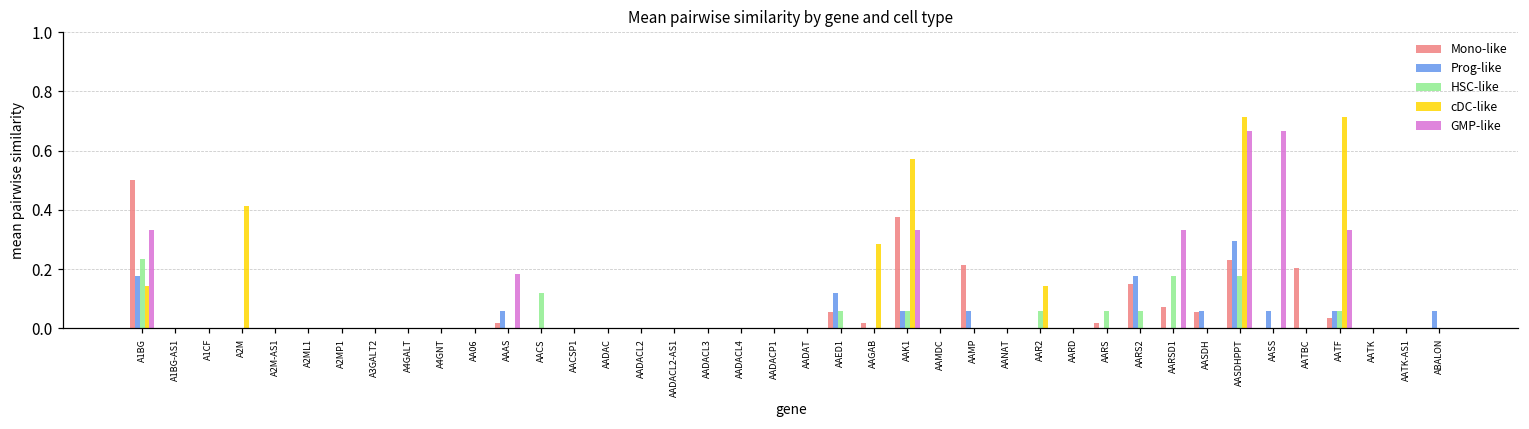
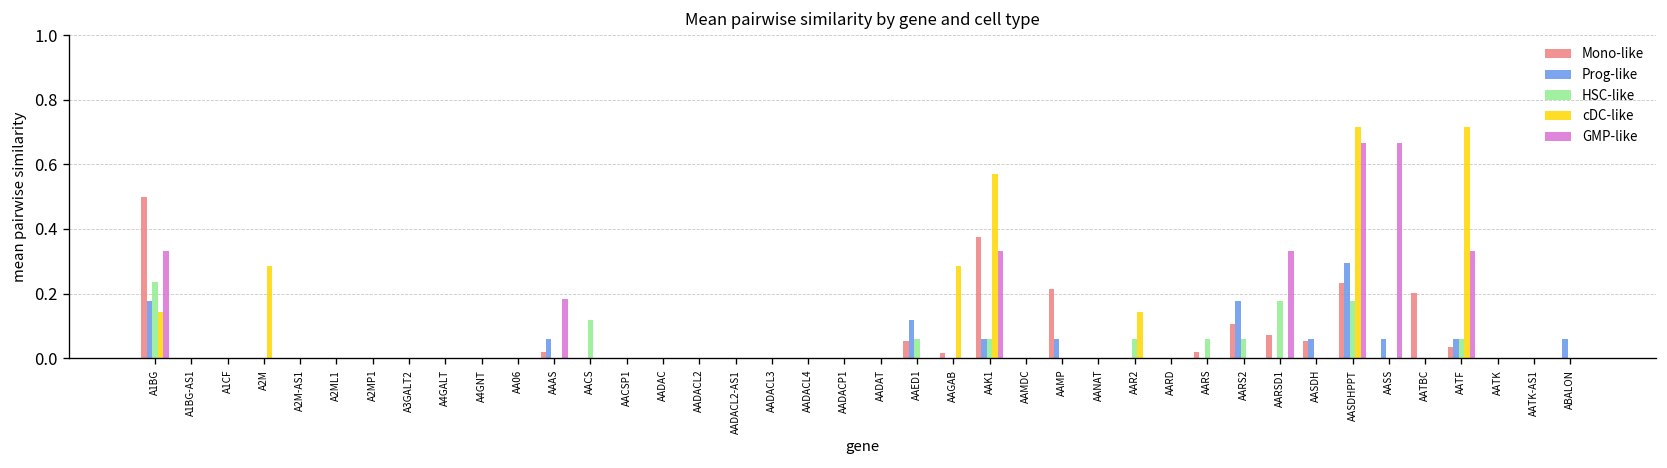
  {
    "Mono-like": {
      "A1BG": 0.50,
      "A1BG-AS1": 0.00,
      "A1CF": 0.00,
      "A2M": 0.00,
      "A2M-AS1": 0.00,
      "A2ML1": 0.00,
      "A2MP1": 0.00,
      "A3GALT2": 0.00,
      "A4GALT": 0.00,
      "A4GNT": 0.00,
      "AA06": 0.00,
      "AAAS": 0.02,
      "AACS": 0.00,
      "AACSP1": 0.00,
      "AADAC": 0.00,
      "AADACL2": 0.00,
      "AADACL2-AS1": 0.00,
      "AADACL3": 0.00,
      "AADACL4": 0.00,
      "AADACP1": 0.00,
      "AADAT": 0.00,
      "AAED1": 0.05,
      "AAGAB": 0.02,
      "AAK1": 0.38,
      "AAMDC": 0.00,
      "AAMP": 0.21,
      "AANAT": 0.00,
      "AAR2": 0.00,
      "AARD": 0.00,
      "AARS": 0.02,
-     "AARS2": 0.15,
+     "AARS2": 0.11,
      "AARSD1": 0.07,
      "AASDH": 0.05,
      "AASDHPPT": 0.23,
      "AASS": 0.00,
      "AATBC": 0.20,
      "AATF": 0.04,
      "AATK": 0.00,
      "AATK-AS1": 0.00,
      "ABALON": 0.00
    },
    "Prog-like": {
      "A1BG": 0.18,
      "A1BG-AS1": 0.00,
      "A1CF": 0.00,
      "A2M": 0.00,
      "A2M-AS1": 0.00,
      "A2ML1": 0.00,
      "A2MP1": 0.00,
      "A3GALT2": 0.00,
      "A4GALT": 0.00,
      "A4GNT": 0.00,
      "AA06": 0.00,
      "AAAS": 0.06,
      "AACS": 0.00,
      "AACSP1": 0.00,
      "AADAC": 0.00,
      "AADACL2": 0.00,
      "AADACL2-AS1": 0.00,
      "AADACL3": 0.00,
      "AADACL4": 0.00,
      "AADACP1": 0.00,
      "AADAT": 0.00,
      "AAED1": 0.12,
      "AAGAB": 0.00,
      "AAK1": 0.06,
      "AAMDC": 0.00,
      "AAMP": 0.06,
      "AANAT": 0.00,
      "AAR2": 0.00,
      "AARD": 0.00,
      "AARS": 0.00,
      "AARS2": 0.18,
      "AARSD1": 0.00,
      "AASDH": 0.06,
      "AASDHPPT": 0.29,
      "AASS": 0.06,
      "AATBC": 0.00,
      "AATF": 0.06,
      "AATK": 0.00,
      "AATK-AS1": 0.00,
      "ABALON": 0.06
    },
    "HSC-like": {
      "A1BG": 0.24,
      "A1BG-AS1": 0.00,
      "A1CF": 0.00,
      "A2M": 0.00,
      "A2M-AS1": 0.00,
      "A2ML1": 0.00,
      "A2MP1": 0.00,
      "A3GALT2": 0.00,
      "A4GALT": 0.00,
      "A4GNT": 0.00,
      "AA06": 0.00,
      "AAAS": 0.00,
      "AACS": 0.12,
      "AACSP1": 0.00,
      "AADAC": 0.00,
      "AADACL2": 0.00,
      "AADACL2-AS1": 0.00,
      "AADACL3": 0.00,
      "AADACL4": 0.00,
      "AADACP1": 0.00,
      "AADAT": 0.00,
      "AAED1": 0.06,
      "AAGAB": 0.00,
      "AAK1": 0.06,
      "AAMDC": 0.00,
      "AAMP": 0.00,
      "AANAT": 0.00,
      "AAR2": 0.06,
      "AARD": 0.00,
      "AARS": 0.06,
      "AARS2": 0.06,
      "AARSD1": 0.18,
      "AASDH": 0.00,
      "AASDHPPT": 0.18,
      "AASS": 0.00,
      "AATBC": 0.00,
      "AATF": 0.06,
      "AATK": 0.00,
      "AATK-AS1": 0.00,
      "ABALON": 0.00
    },
    "cDC-like": {
      "A1BG": 0.14,
      "A1BG-AS1": 0.00,
      "A1CF": 0.00,
-     "A2M": 0.41,
+     "A2M": 0.29,
      "A2M-AS1": 0.00,
      "A2ML1": 0.00,
      "A2MP1": 0.00,
      "A3GALT2": 0.00,
      "A4GALT": 0.00,
      "A4GNT": 0.00,
      "AA06": 0.00,
      "AAAS": 0.00,
      "AACS": 0.00,
      "AACSP1": 0.00,
      "AADAC": 0.00,
      "AADACL2": 0.00,
      "AADACL2-AS1": 0.00,
      "AADACL3": 0.00,
      "AADACL4": 0.00,
      "AADACP1": 0.00,
      "AADAT": 0.00,
      "AAED1": 0.00,
      "AAGAB": 0.29,
      "AAK1": 0.57,
      "AAMDC": 0.00,
      "AAMP": 0.00,
      "AANAT": 0.00,
      "AAR2": 0.14,
      "AARD": 0.00,
      "AARS": 0.00,
      "AARS2": 0.00,
      "AARSD1": 0.00,
      "AASDH": 0.00,
      "AASDHPPT": 0.71,
      "AASS": 0.00,
      "AATBC": 0.00,
      "AATF": 0.71,
      "AATK": 0.00,
      "AATK-AS1": 0.00,
      "ABALON": 0.00
    },
    "GMP-like": {
      "A1BG": 0.33,
      "A1BG-AS1": 0.00,
      "A1CF": 0.00,
      "A2M": 0.00,
      "A2M-AS1": 0.00,
      "A2ML1": 0.00,
      "A2MP1": 0.00,
      "A3GALT2": 0.00,
      "A4GALT": 0.00,
      "A4GNT": 0.00,
      "AA06": 0.00,
      "AAAS": 0.18,
      "AACS": 0.00,
      "AACSP1": 0.00,
      "AADAC": 0.00,
      "AADACL2": 0.00,
      "AADACL2-AS1": 0.00,
      "AADACL3": 0.00,
      "AADACL4": 0.00,
      "AADACP1": 0.00,
      "AADAT": 0.00,
      "AAED1": 0.00,
      "AAGAB": 0.00,
      "AAK1": 0.33,
      "AAMDC": 0.00,
      "AAMP": 0.00,
      "AANAT": 0.00,
      "AAR2": 0.00,
      "AARD": 0.00,
      "AARS": 0.00,
      "AARS2": 0.00,
      "AARSD1": 0.33,
      "AASDH": 0.00,
      "AASDHPPT": 0.67,
      "AASS": 0.67,
      "AATBC": 0.00,
      "AATF": 0.33,
      "AATK": 0.00,
      "AATK-AS1": 0.00,
      "ABALON": 0.00
    }
  }
